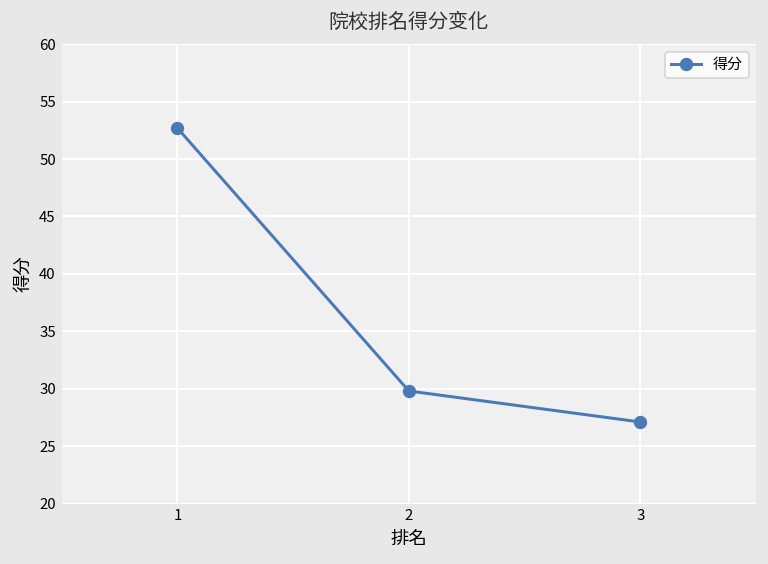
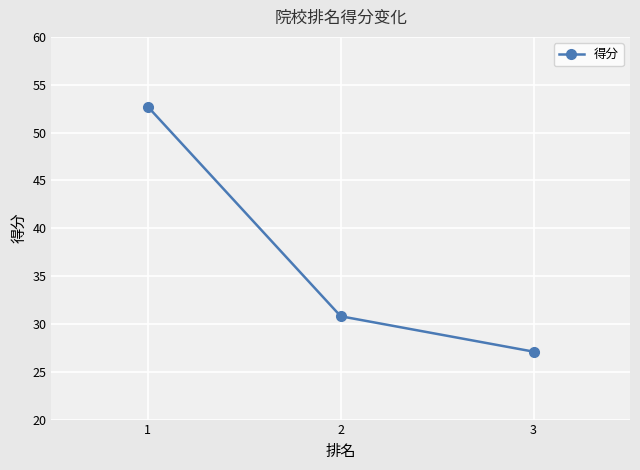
  {
    "1": 53,
-   "2": 30,
+   "2": 31,
    "3": 27
  }
